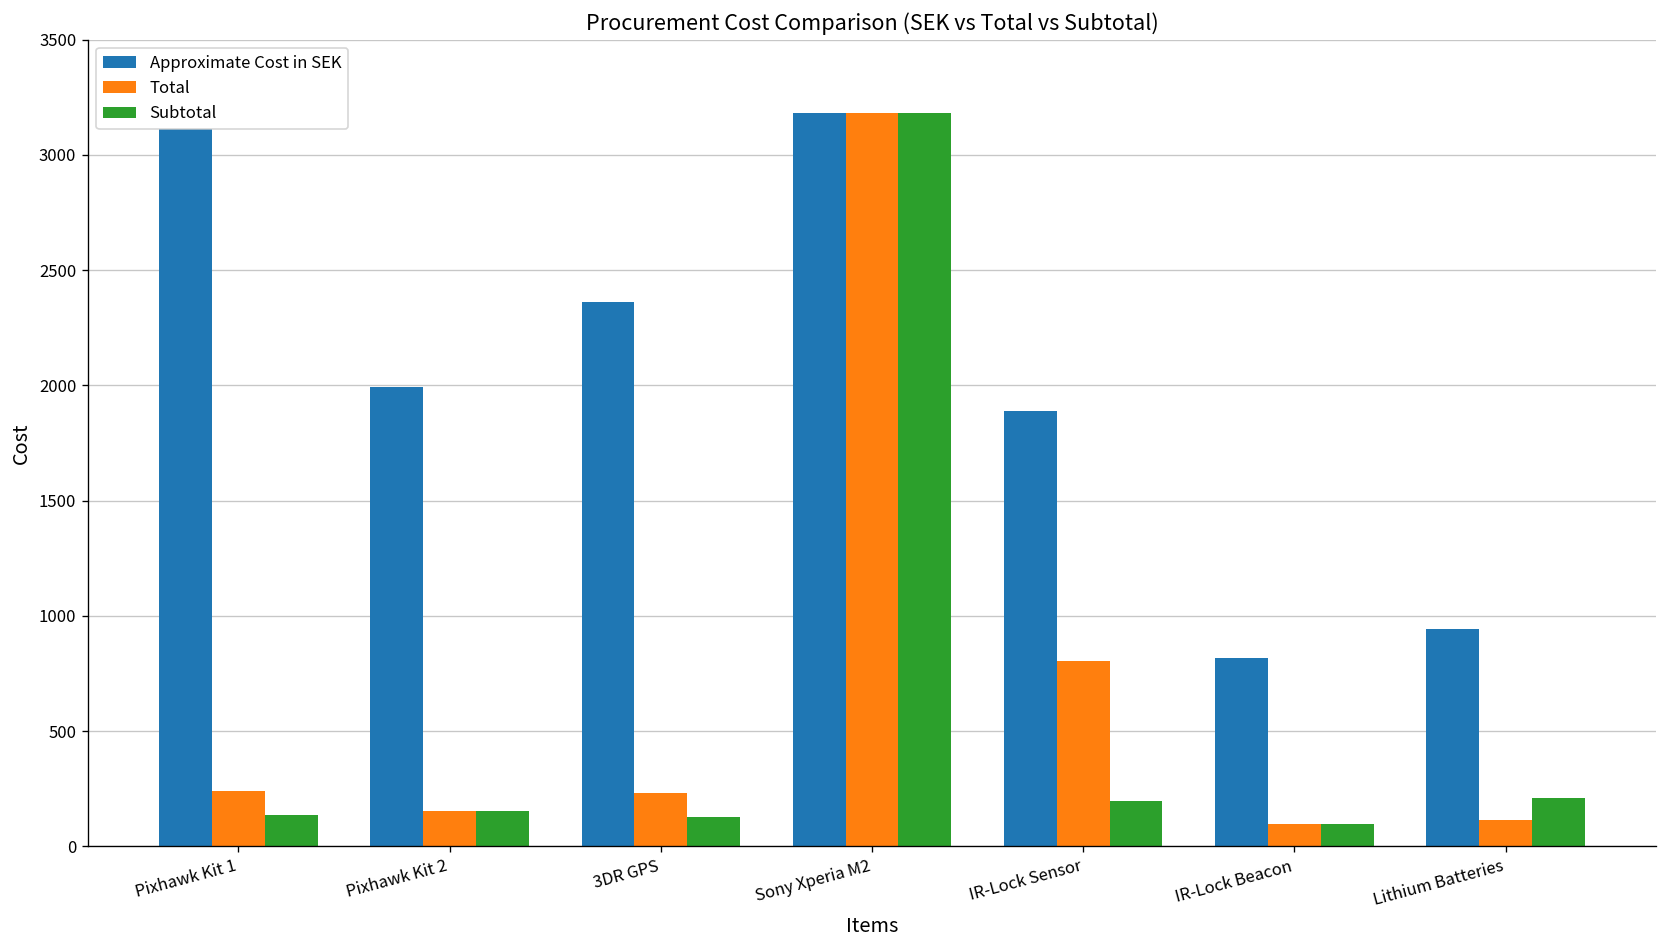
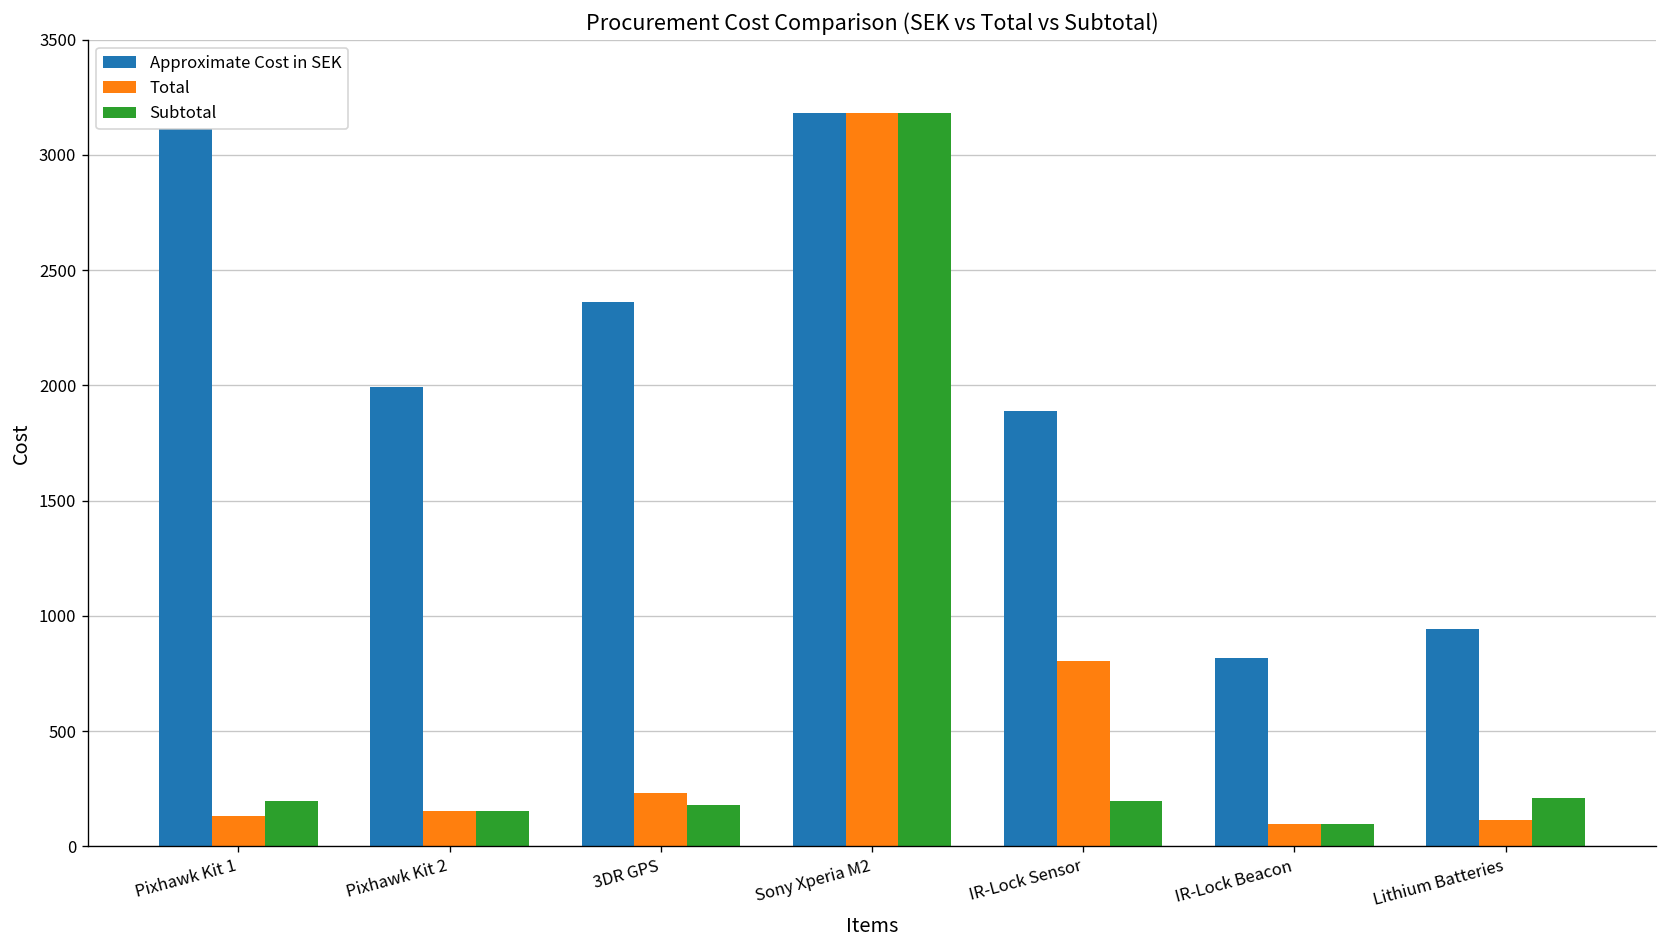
  {
    "Approximate Cost in SEK": {
      "Pixhawk Kit 1": 3110,
      "Pixhawk Kit 2": 1990,
      "3DR GPS": 2360,
      "Sony Xperia M2": 3180,
      "IR-Lock Sensor": 1890,
      "IR-Lock Beacon": 820,
      "Lithium Batteries": 940
    },
    "Total": {
-     "Pixhawk Kit 1": 240,
+     "Pixhawk Kit 1": 130,
      "Pixhawk Kit 2": 150,
      "3DR GPS": 230,
      "Sony Xperia M2": 3180,
      "IR-Lock Sensor": 810,
      "IR-Lock Beacon": 100,
      "Lithium Batteries": 110
    },
    "Subtotal": {
-     "Pixhawk Kit 1": 130,
+     "Pixhawk Kit 1": 190,
      "Pixhawk Kit 2": 150,
-     "3DR GPS": 130,
+     "3DR GPS": 180,
      "Sony Xperia M2": 3180,
      "IR-Lock Sensor": 200,
      "IR-Lock Beacon": 100,
      "Lithium Batteries": 210
    }
  }
